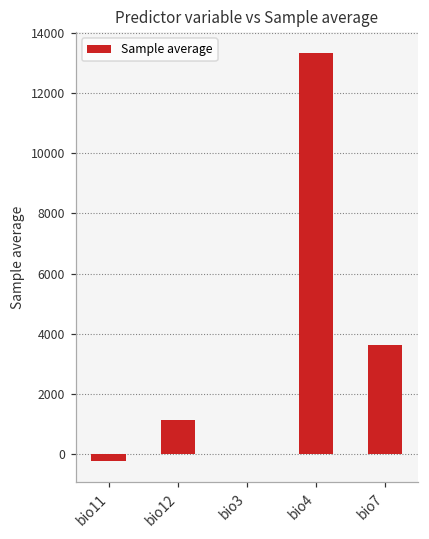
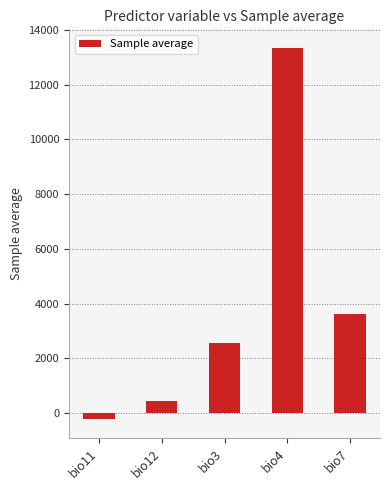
  {
    "bio11": -200,
-   "bio12": 1100,
-   "bio3": 0,
+   "bio12": 400,
+   "bio3": 2600,
    "bio4": 13300,
    "bio7": 3600
  }
